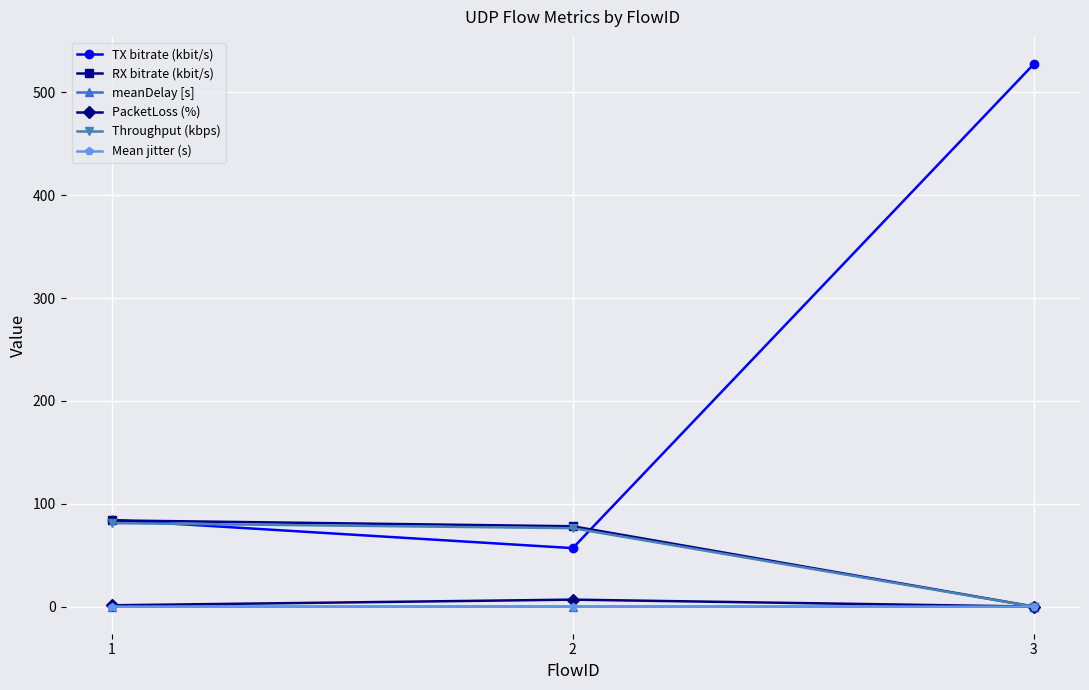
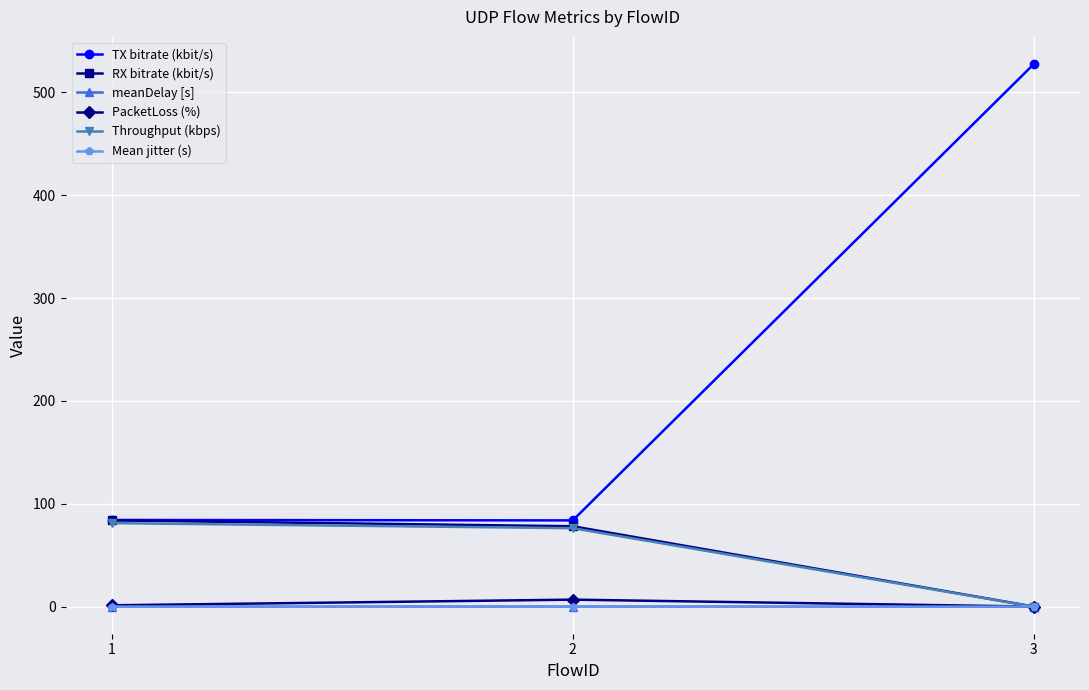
  {
    "TX bitrate (kbit/s)": {
-     "2": 57,
+     "2": 84,
      "3": 528
    },
    "Mean jitter (s)": {
      "2": 0
    },
    "Throughput (kbps)": {
      "1": 81
    }
  }
